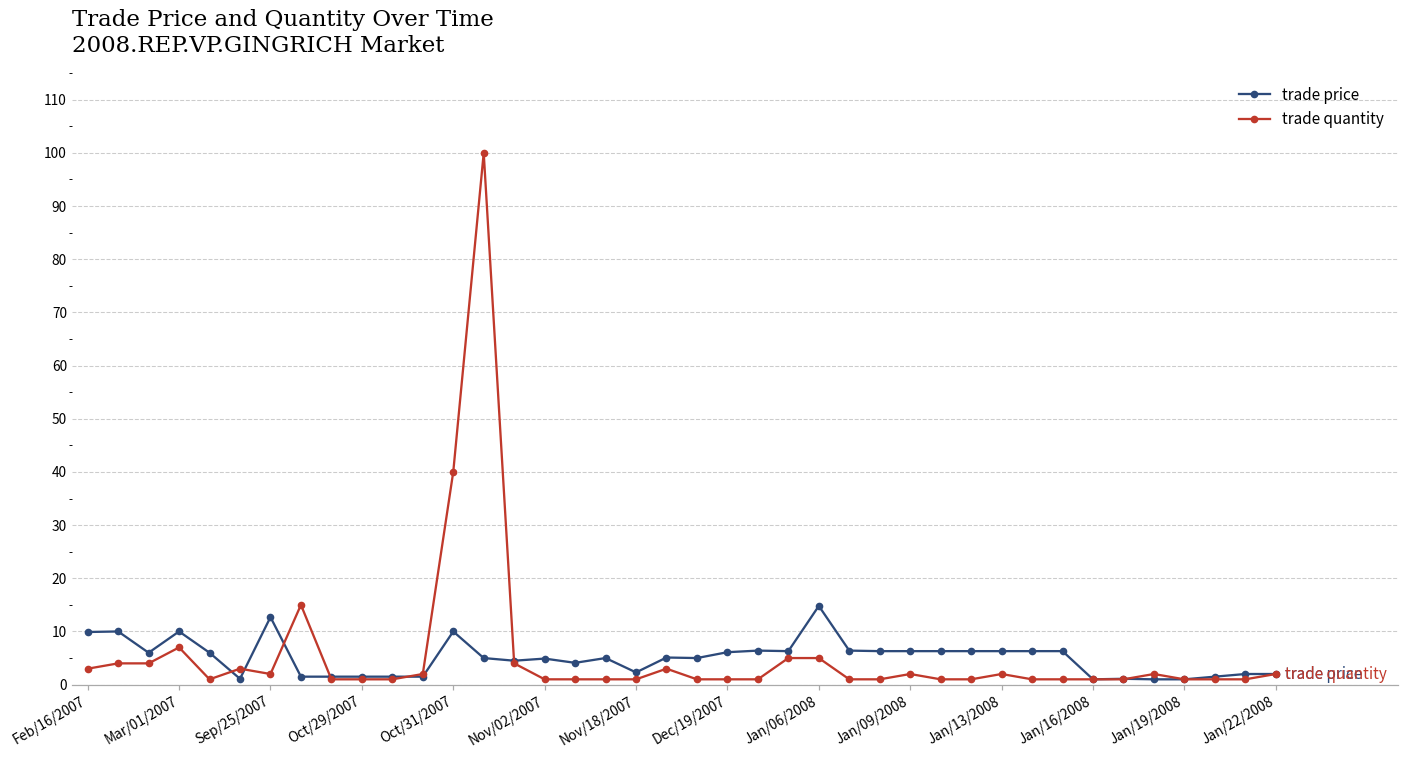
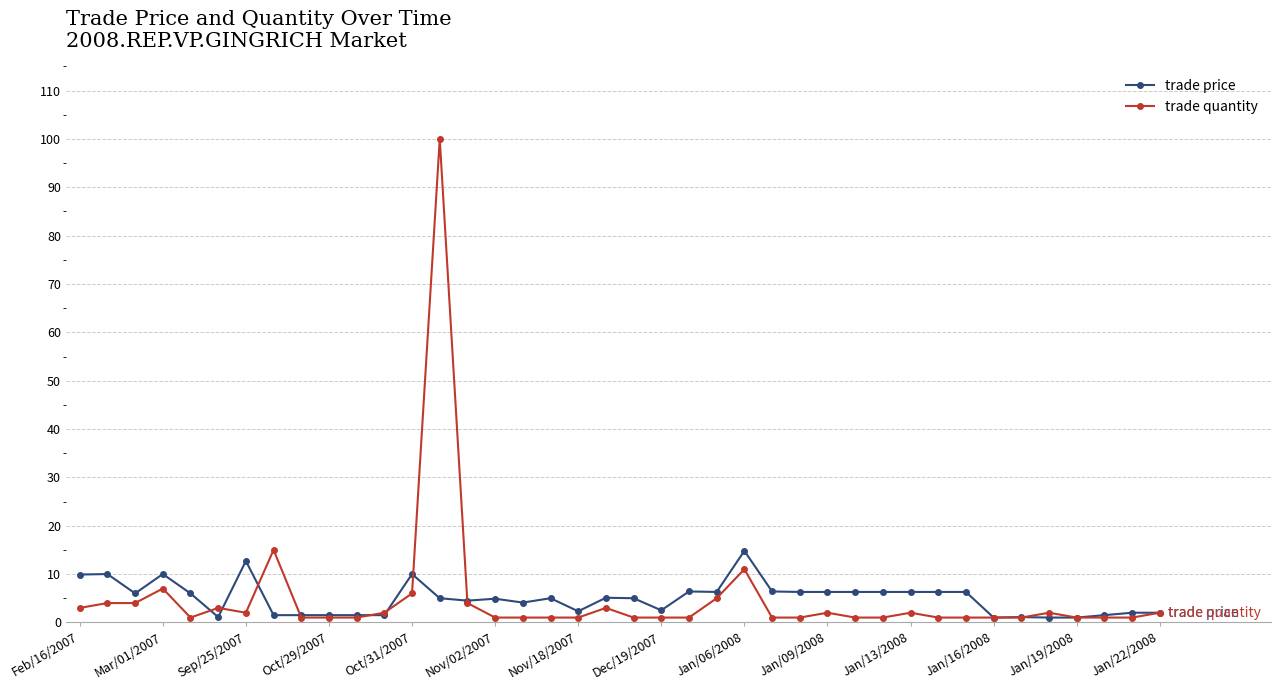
  {
    "trade price": {
      "Sep/25/2007": 13,
      "Oct/31/2007": 10,
      "Nov/18/2007": 2,
-     "Dec/19/2007": 6,
+     "Dec/19/2007": 3,
      "Jan/06/2008": 15
    },
    "trade quantity": {
      "Sep/25/2007": 2,
-     "Oct/31/2007": 40,
+     "Oct/31/2007": 6,
      "Nov/18/2007": 1,
      "Dec/19/2007": 1,
-     "Jan/06/2008": 5
+     "Jan/06/2008": 11
    }
  }
